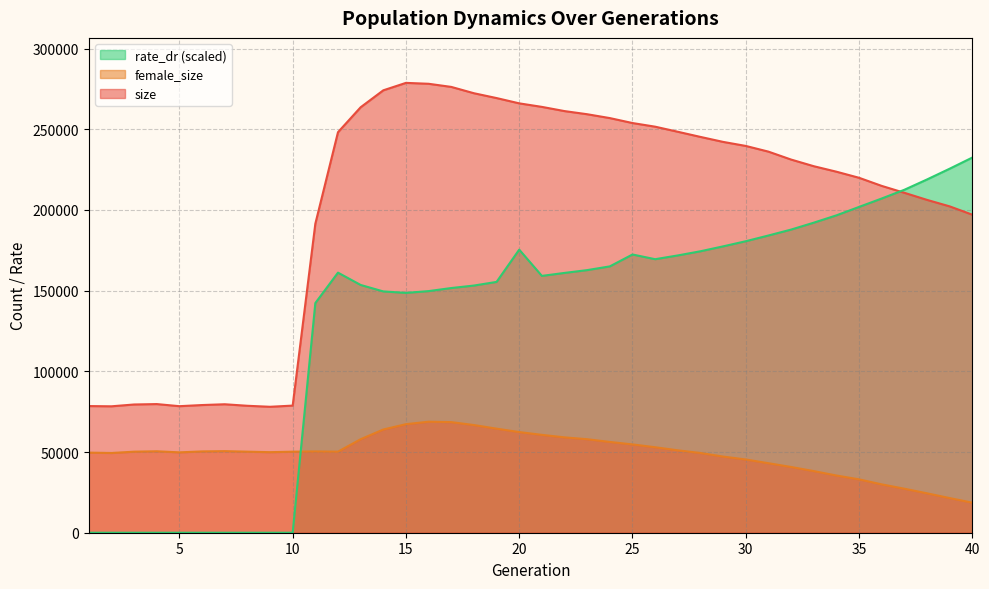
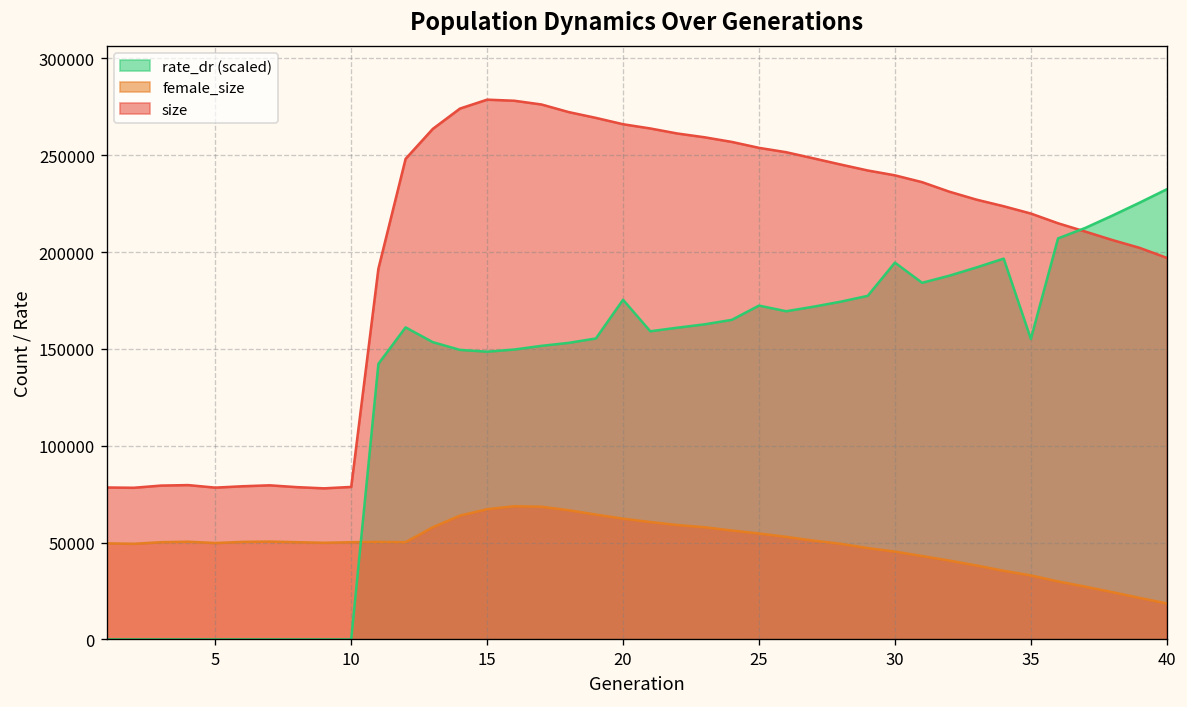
  {
    "rate_dr (scaled)": {
      "5": 0,
      "10": 0,
      "15": 149000,
      "20": 175000,
      "25": 172000,
-     "30": 181000,
-     "35": 202000,
+     "30": 195000,
+     "35": 155000,
      "40": 232000
    }
  }
